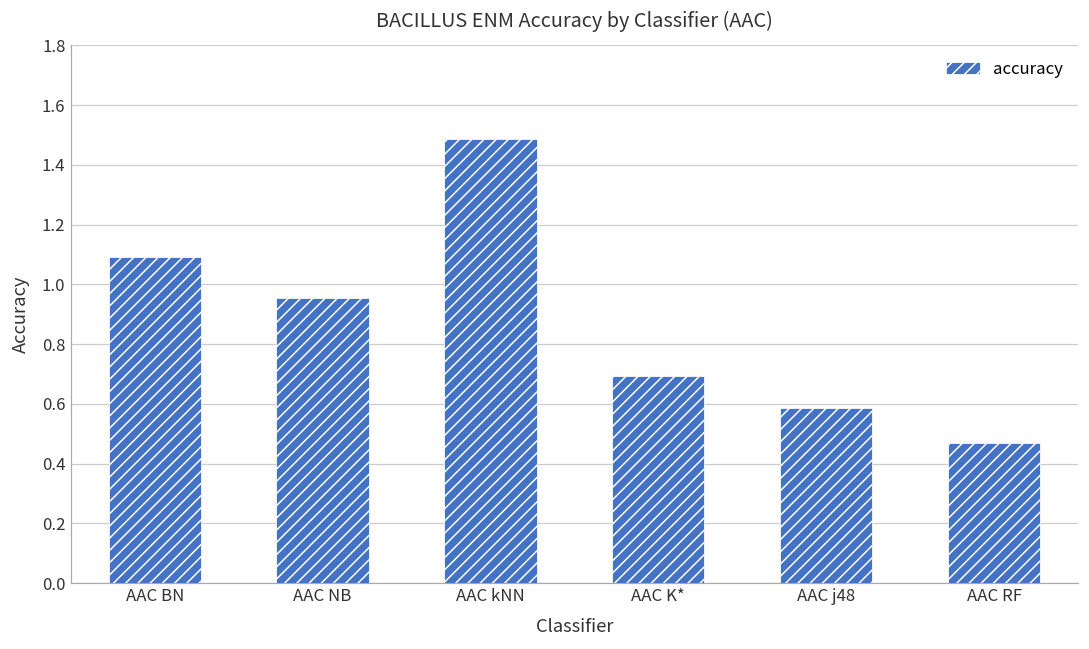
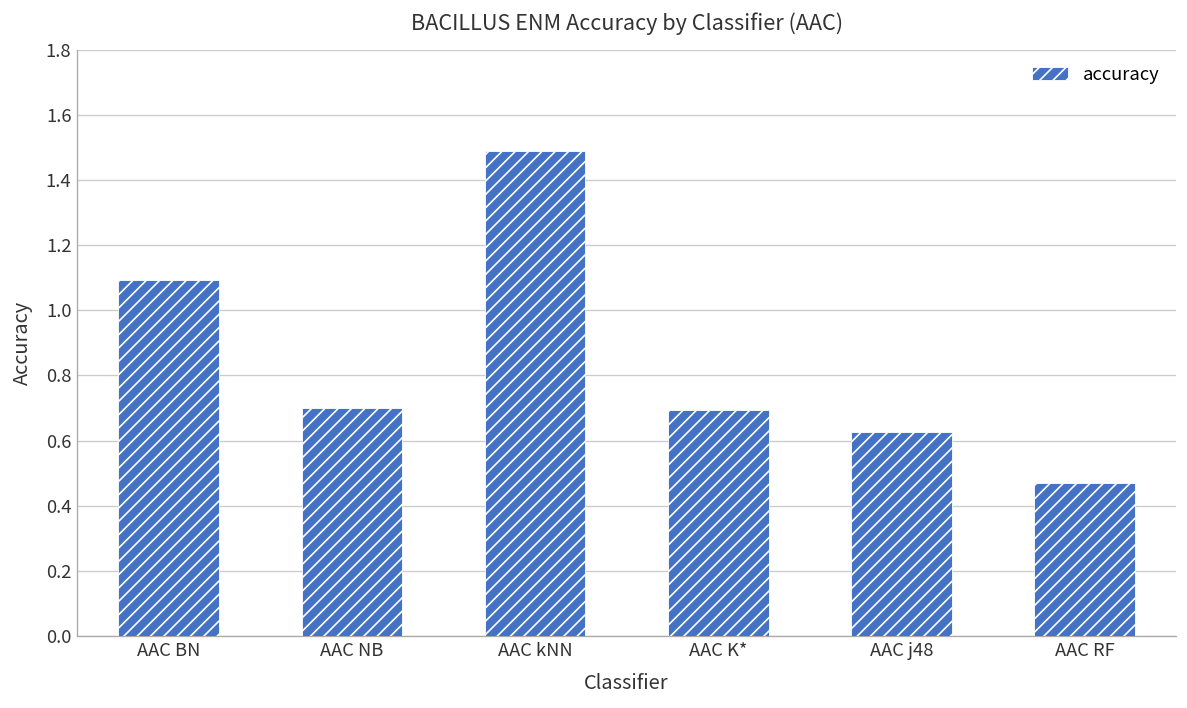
  {
    "AAC BN": 1.09,
-   "AAC NB": 0.95,
+   "AAC NB": 0.70,
    "AAC kNN": 1.49,
    "AAC K*": 0.69,
-   "AAC j48": 0.58,
+   "AAC j48": 0.63,
    "AAC RF": 0.47
  }
